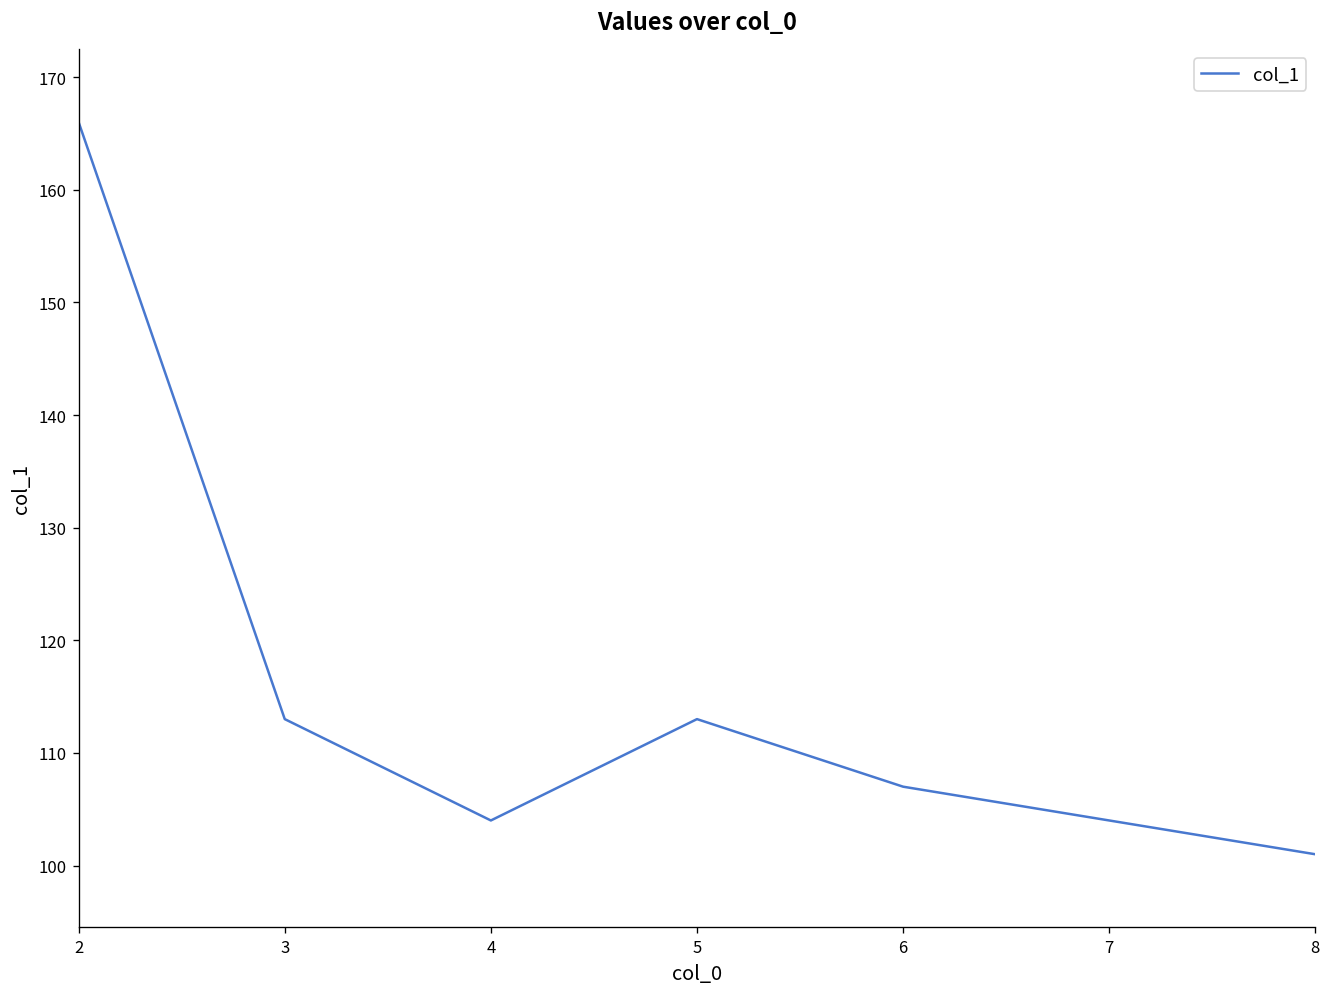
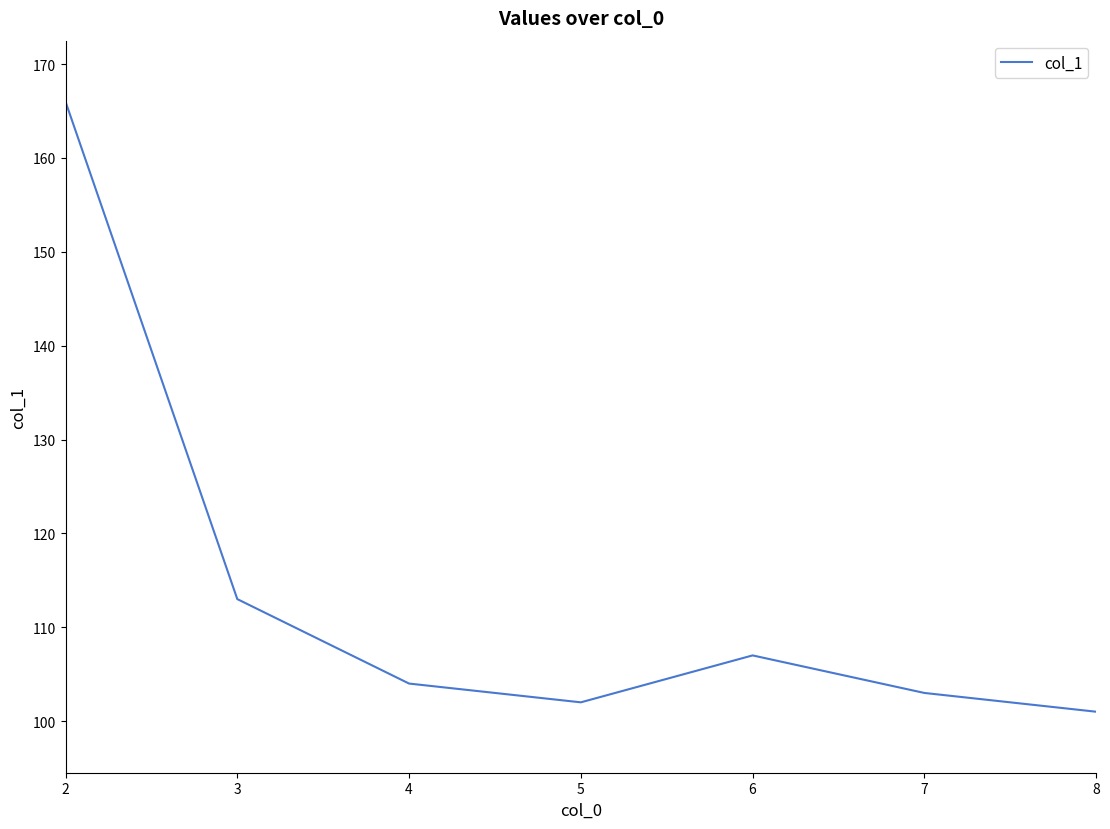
  {
    "2": 166,
    "3": 113,
    "4": 104,
-   "5": 113,
+   "5": 102,
    "6": 107,
-   "7": 104,
+   "7": 103,
    "8": 101
  }
